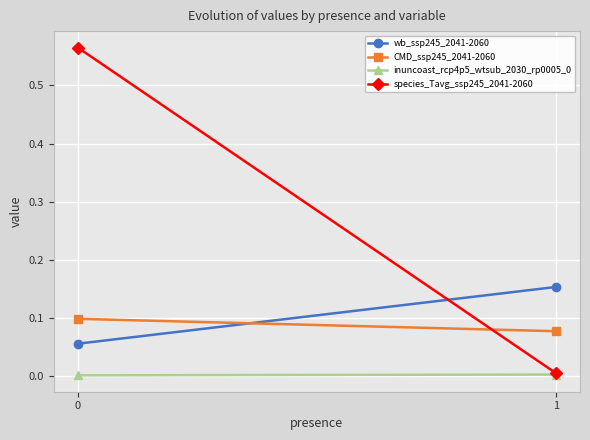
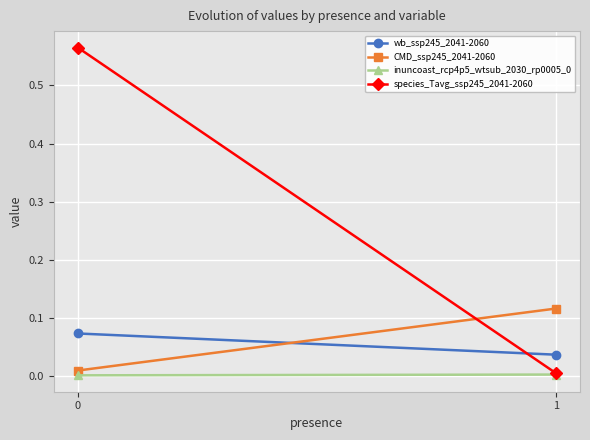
  {
    "wb_ssp245_2041-2060": {
-     "0": 0.06,
-     "1": 0.15
+     "0": 0.07,
+     "1": 0.04
    },
    "CMD_ssp245_2041-2060": {
-     "0": 0.10,
-     "1": 0.08
+     "0": 0.01,
+     "1": 0.12
    },
    "inuncoast_rcp4p5_wtsub_2030_rp0005_0": {
      "0": 0.00
    },
    "species_Tavg_ssp245_2041-2060": {
      "0": 0.57
    }
  }
